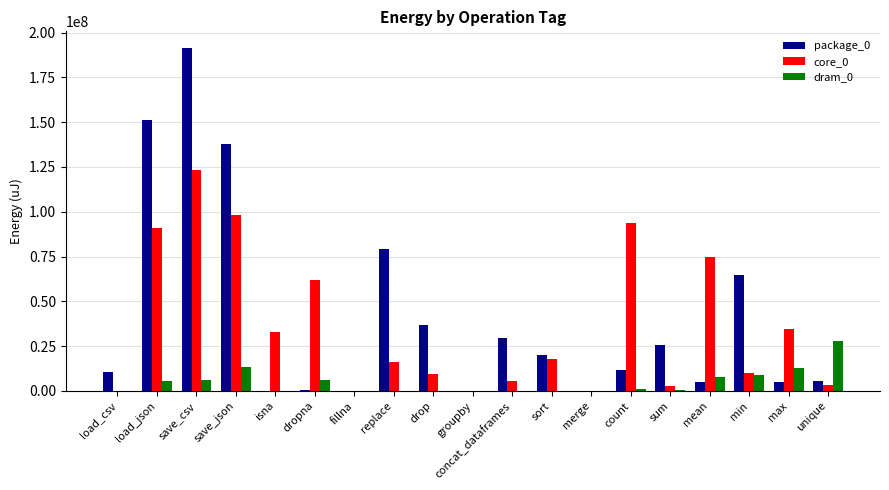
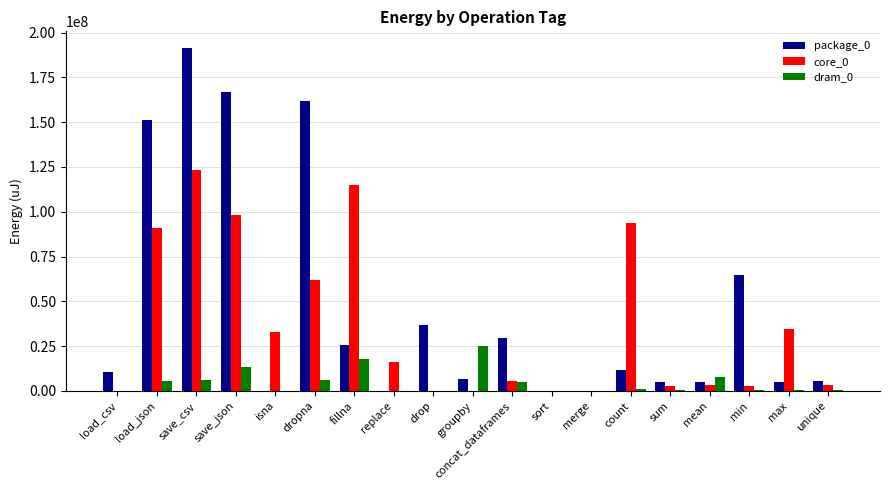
  {
    "package_0": {
      "load_csv": 11000000,
      "load_json": 151000000,
      "save_csv": 191000000,
-     "save_json": 138000000,
-     "dropna": 0,
-     "fillna": 0,
-     "replace": 79000000,
+     "save_json": 167000000,
+     "dropna": 162000000,
+     "fillna": 26000000,
+     "replace": 0,
      "drop": 37000000,
-     "groupby": 0,
+     "groupby": 7000000,
      "concat_dataframes": 30000000,
-     "sort": 20000000,
+     "sort": 0,
      "count": 12000000,
-     "sum": 26000000,
+     "sum": 5000000,
      "mean": 5000000,
      "min": 65000000,
      "max": 5000000,
      "unique": 5000000
    },
    "core_0": {
      "load_json": 91000000,
      "save_csv": 124000000,
      "save_json": 98000000,
      "isna": 33000000,
      "dropna": 62000000,
-     "fillna": 0,
+     "fillna": 115000000,
      "replace": 16000000,
-     "drop": 9000000,
+     "drop": 0,
      "concat_dataframes": 6000000,
-     "sort": 18000000,
+     "sort": 0,
      "count": 94000000,
      "sum": 3000000,
-     "mean": 75000000,
-     "min": 10000000,
+     "mean": 3000000,
+     "min": 3000000,
      "max": 35000000,
      "unique": 3000000
    },
    "dram_0": {
      "load_json": 6000000,
      "save_csv": 6000000,
      "save_json": 13000000,
      "dropna": 6000000,
-     "fillna": 0,
-     "groupby": 0,
-     "concat_dataframes": 0,
+     "fillna": 18000000,
+     "groupby": 25000000,
+     "concat_dataframes": 5000000,
      "mean": 8000000,
-     "min": 9000000,
-     "max": 13000000,
-     "unique": 28000000
+     "min": 1000000,
+     "max": 1000000,
+     "unique": 1000000
    }
  }
